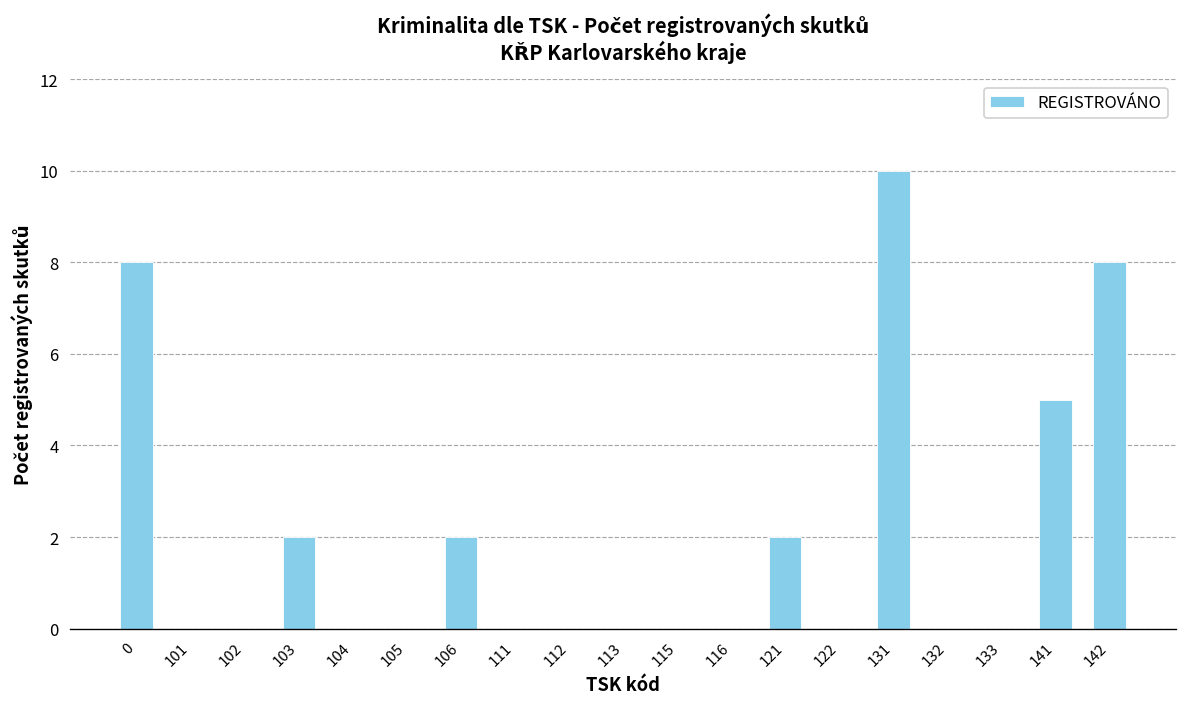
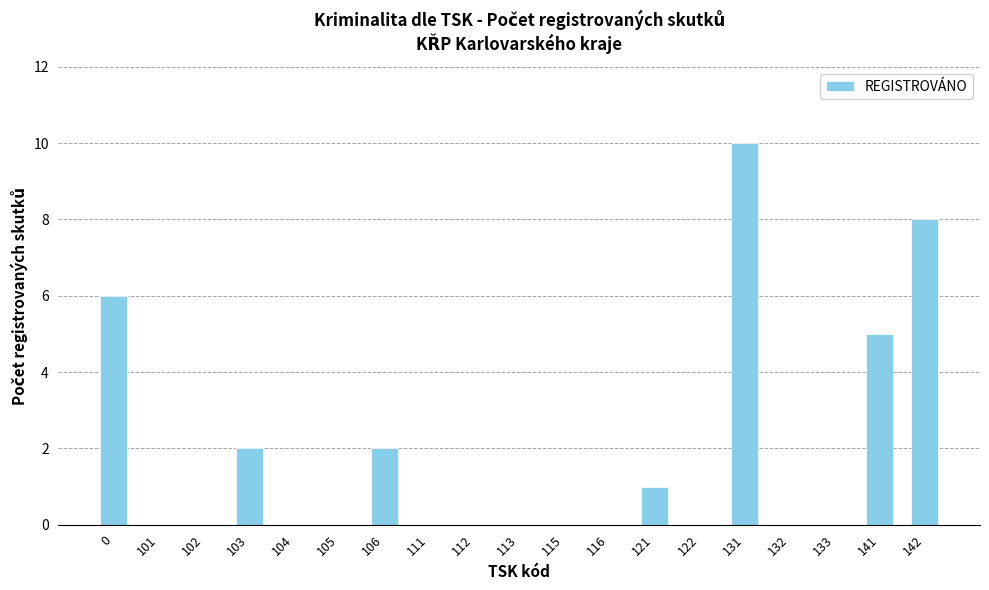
  {
-   "0": 8,
+   "0": 6,
    "101": 0,
    "102": 0,
    "103": 2,
    "104": 0,
    "105": 0,
    "106": 2,
    "111": 0,
    "112": 0,
    "113": 0,
    "115": 0,
    "116": 0,
-   "121": 2,
+   "121": 1,
    "122": 0,
    "131": 10,
    "132": 0,
    "133": 0,
    "141": 5,
    "142": 8
  }
